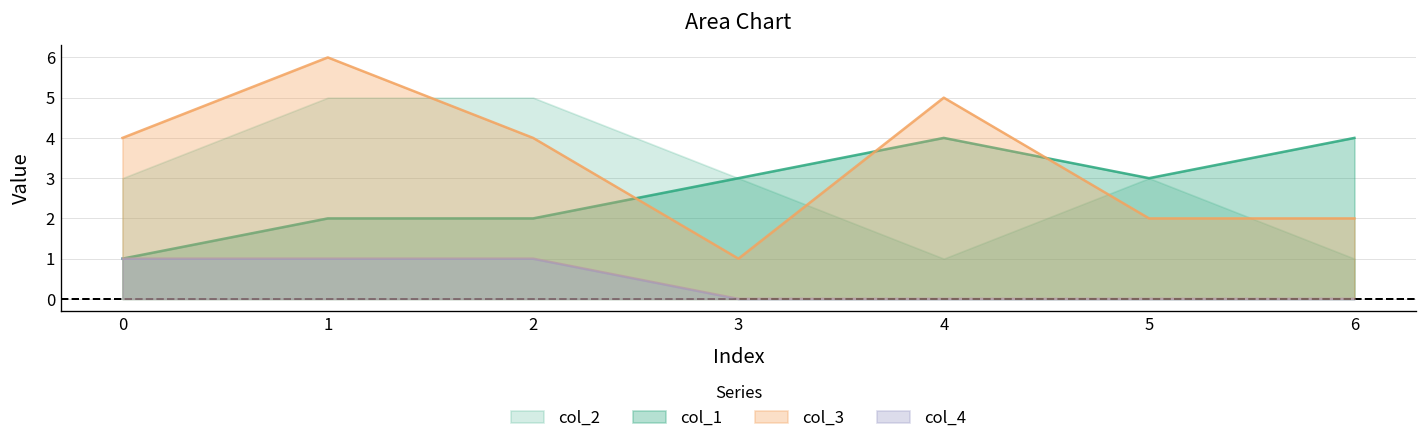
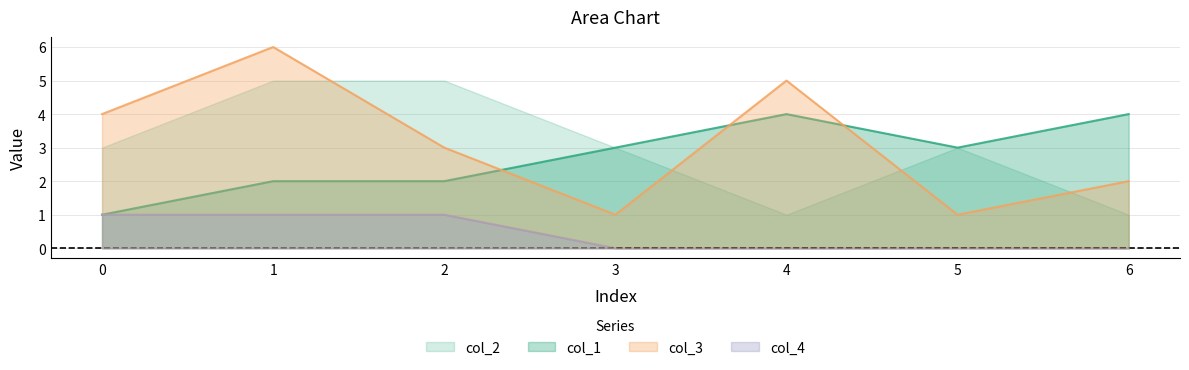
  {
    "col_3": {
      "0": 4,
      "1": 6,
-     "2": 4,
+     "2": 3,
      "3": 1,
      "4": 5,
-     "5": 2,
+     "5": 1,
      "6": 2
    }
  }
